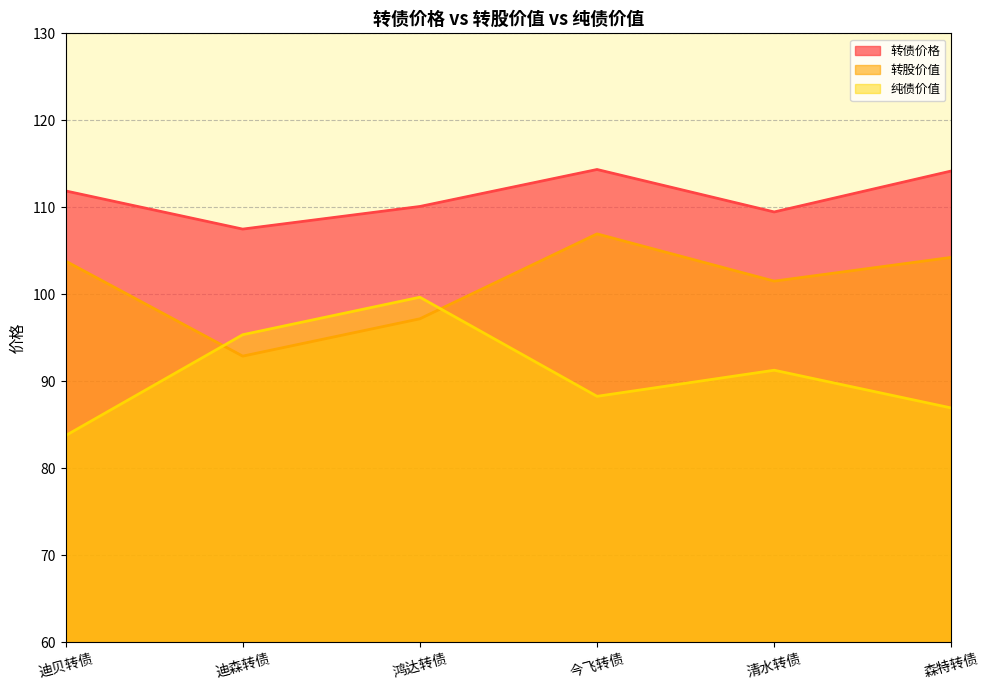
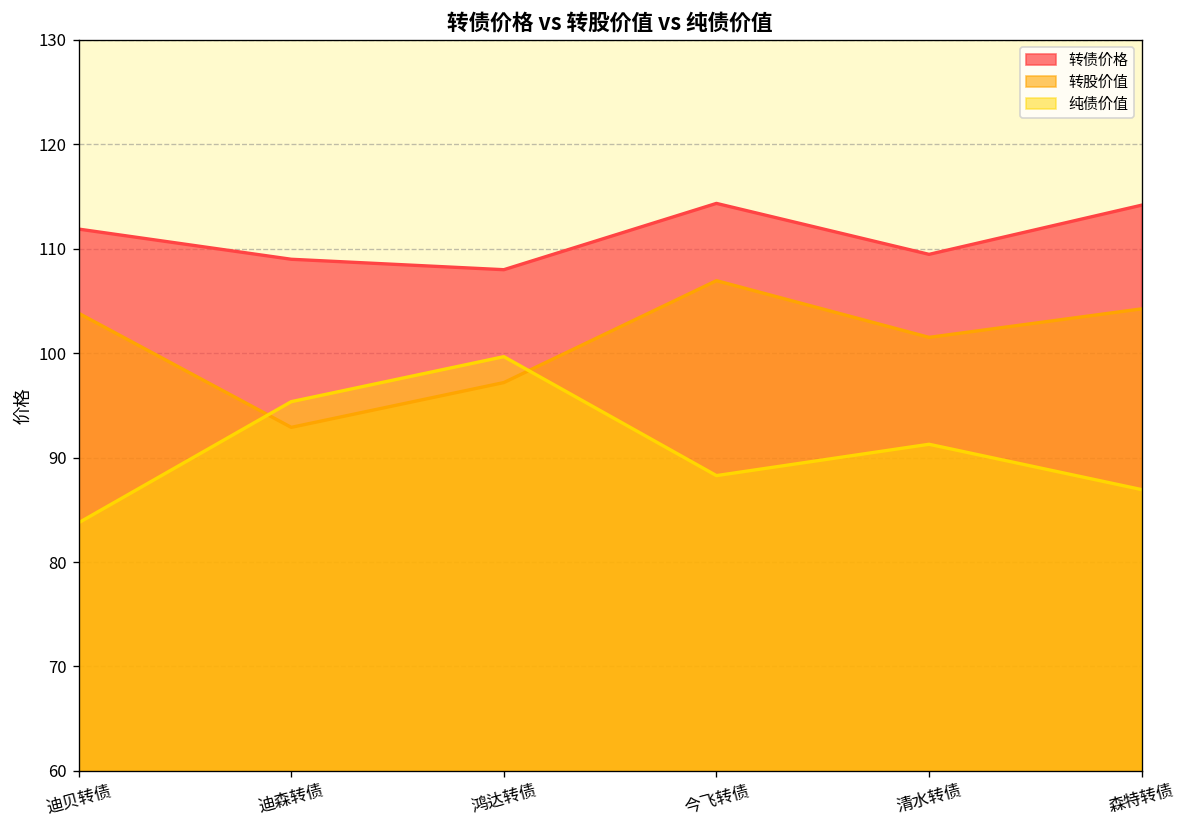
  {
    "转债价格": {
      "迪贝转债": 112,
-     "迪森转债": 108,
-     "鸿达转债": 110,
+     "迪森转债": 109,
+     "鸿达转债": 108,
      "今飞转债": 114,
      "清水转债": 109,
      "森特转债": 114
    }
  }
